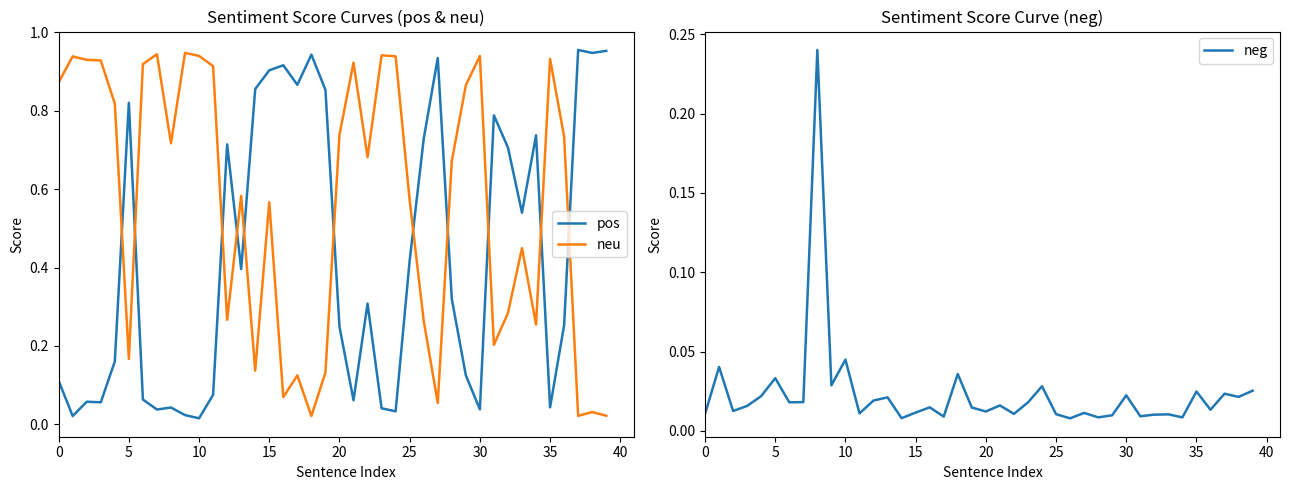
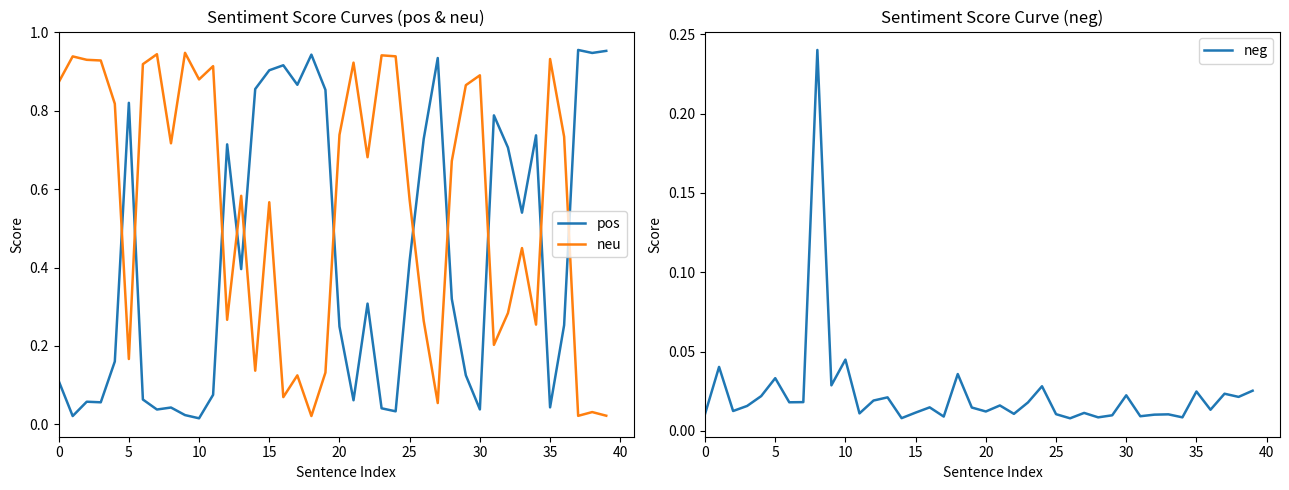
  {
    "Sentiment Score Curves (pos & neu)": {
      "pos": {
        "0": 0.11,
        "5": 0.82,
        "10": 0.02,
        "15": 0.90,
        "20": 0.25,
        "25": 0.42,
        "30": 0.04,
        "35": 0.04
      },
      "neu": {
        "0": 0.87,
        "5": 0.17,
-       "10": 0.94,
+       "10": 0.88,
        "15": 0.57,
        "20": 0.74,
        "25": 0.57,
-       "30": 0.94,
+       "30": 0.89,
        "35": 0.93
      }
    },
    "Sentiment Score Curve (neg)": {
      "0": 0.011,
      "5": 0.033,
      "10": 0.045,
      "15": 0.012,
      "20": 0.012,
      "25": 0.011,
      "30": 0.022,
      "35": 0.025
    }
  }
